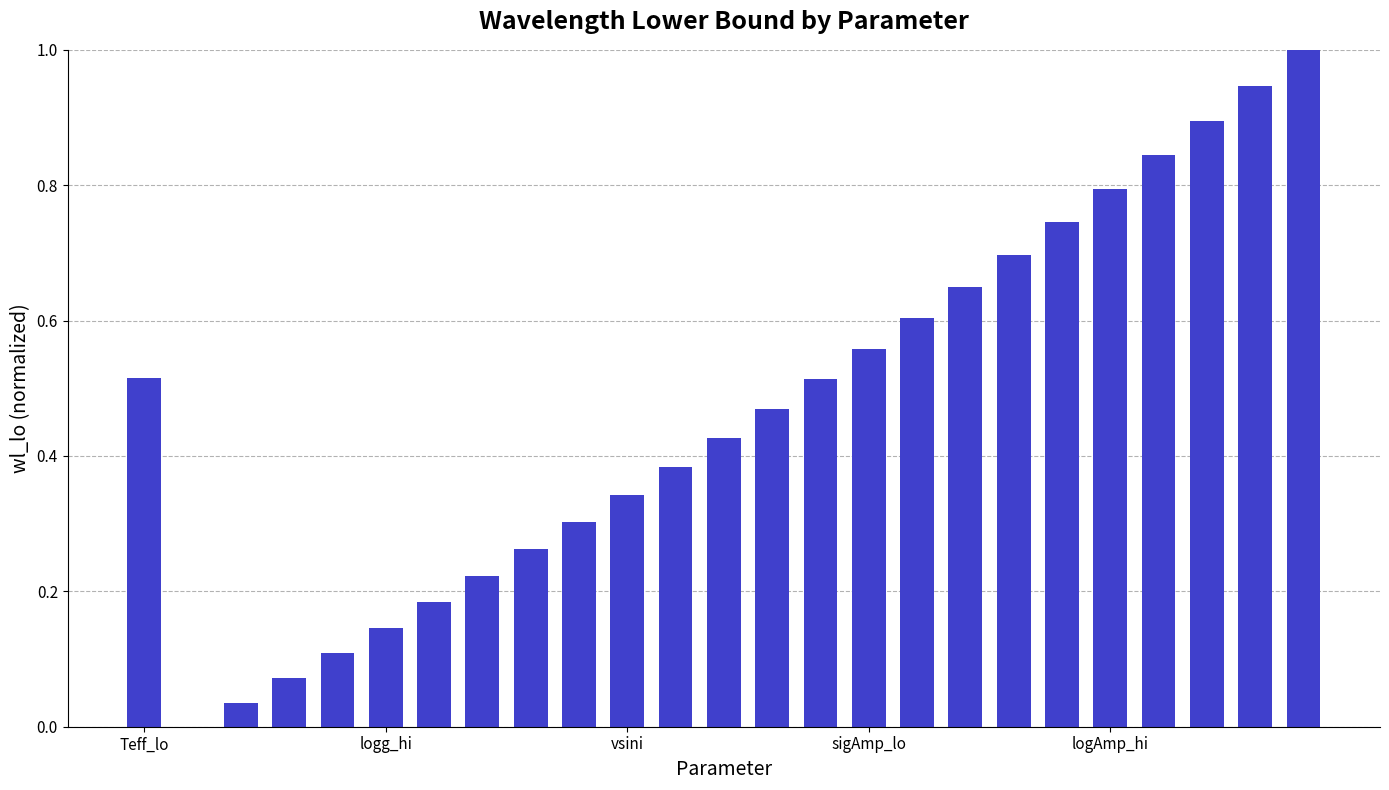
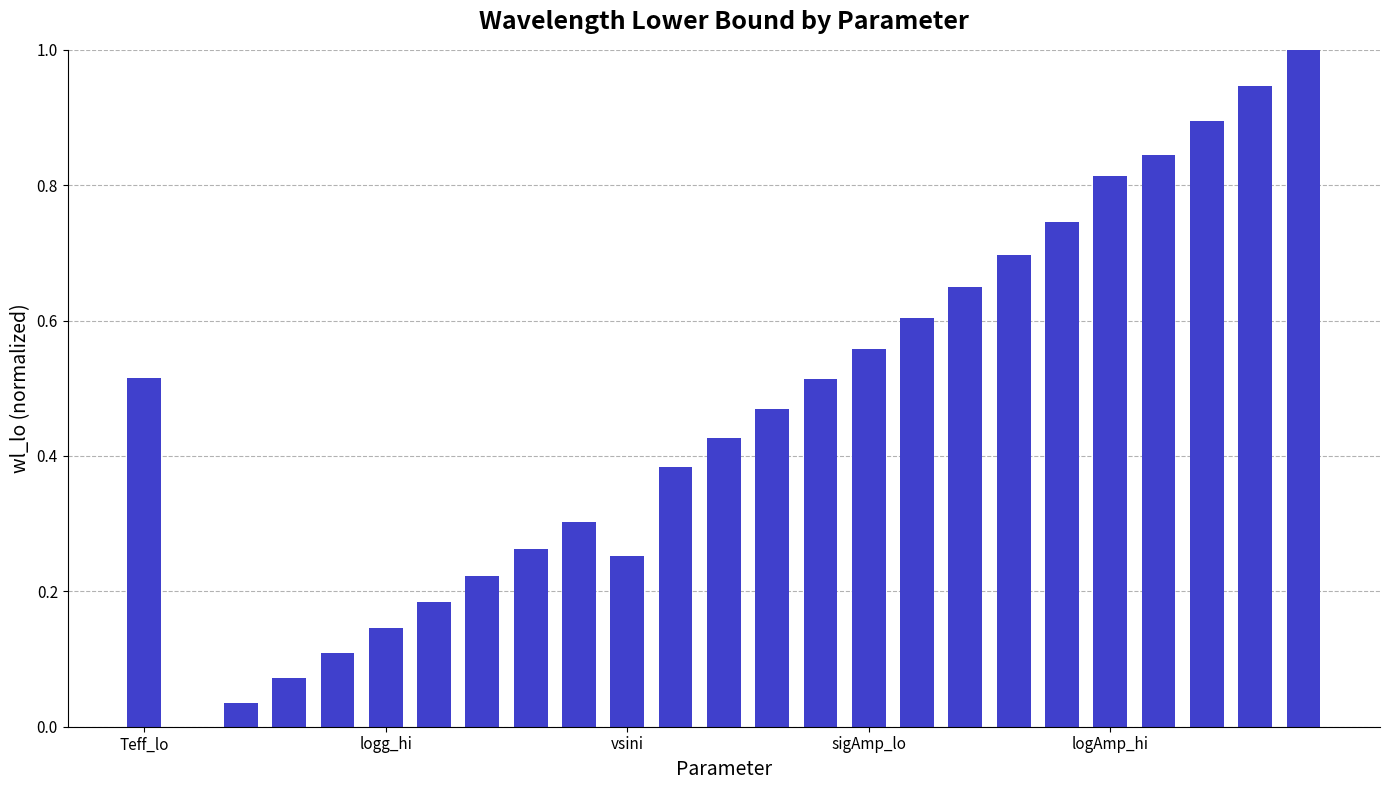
  {
    "Teff_lo": 0.52,
    "logg_hi": 0.15,
-   "vsini": 0.34,
+   "vsini": 0.25,
    "sigAmp_lo": 0.56,
-   "logAmp_hi": 0.79
+   "logAmp_hi": 0.81
  }
